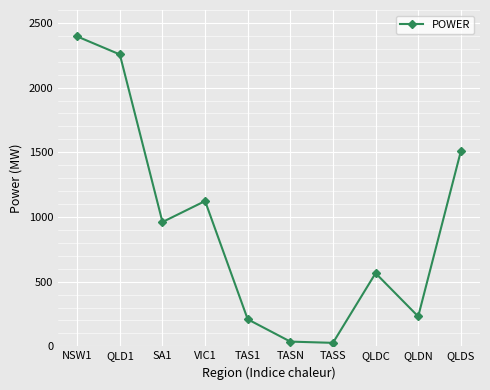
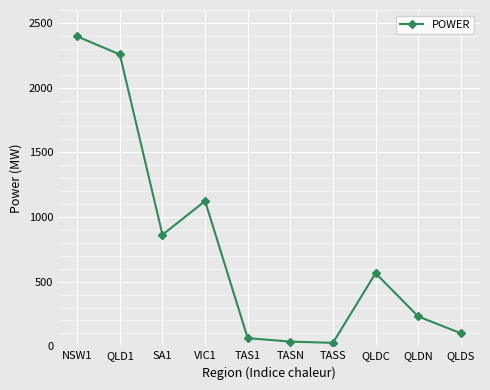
  {
    "NSW1": 2400,
    "QLD1": 2260,
-   "SA1": 960,
+   "SA1": 860,
    "VIC1": 1120,
-   "TAS1": 210,
+   "TAS1": 60,
    "TASN": 40,
    "TASS": 30,
    "QLDC": 570,
    "QLDN": 230,
-   "QLDS": 1510
+   "QLDS": 100
  }
